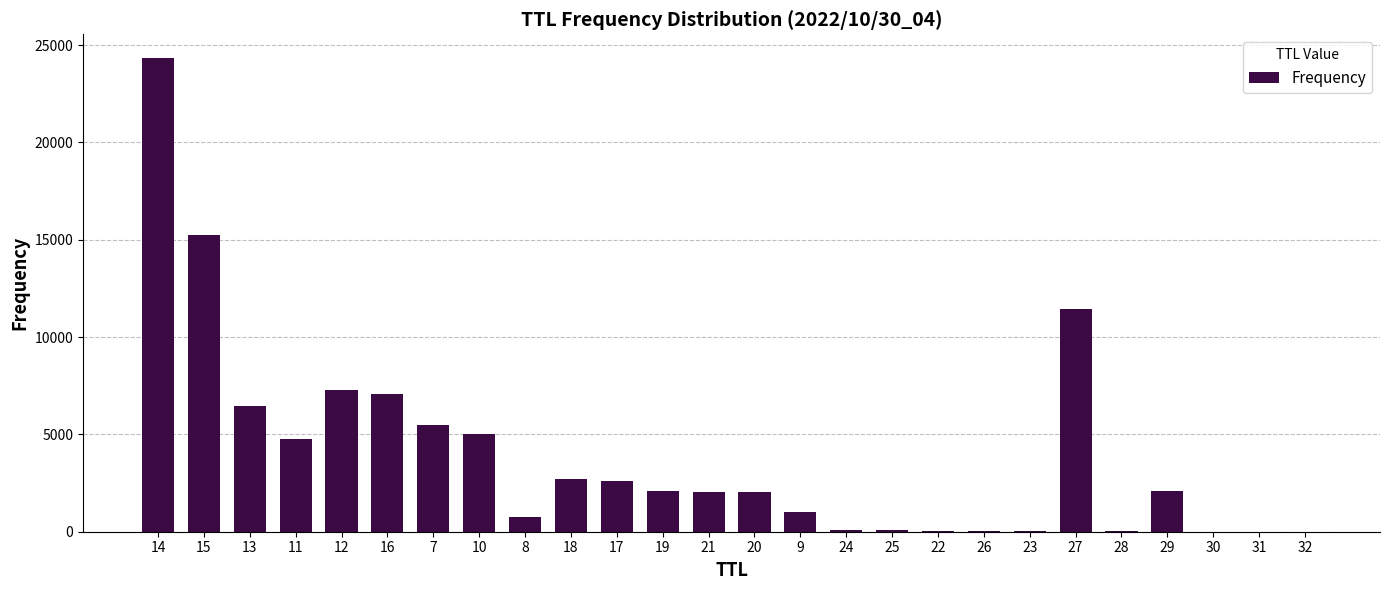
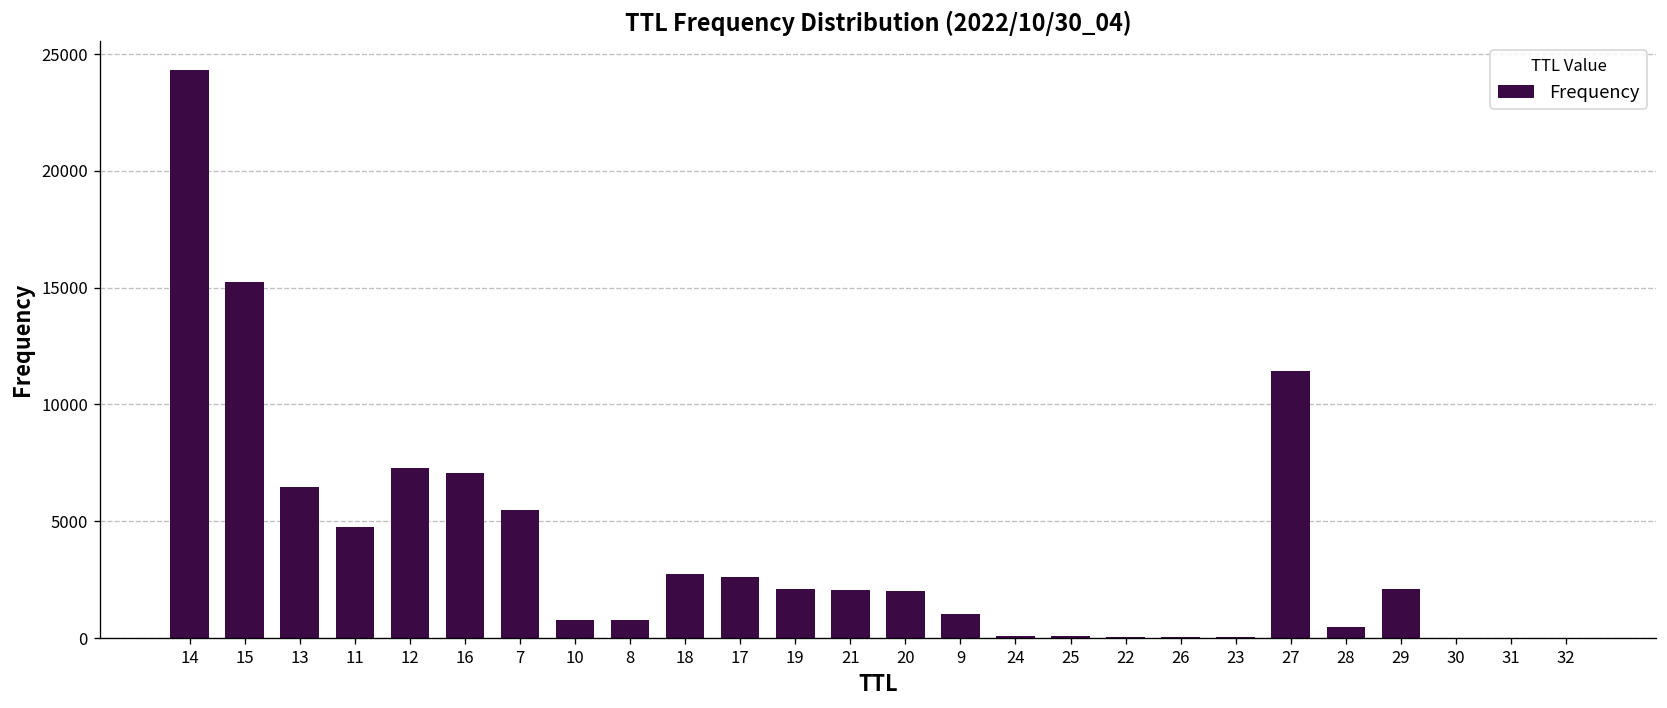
  {
    "14": 24300,
    "15": 15300,
    "13": 6500,
    "11": 4800,
    "12": 7300,
    "16": 7100,
    "7": 5500,
-   "10": 5000,
+   "10": 800,
    "8": 800,
    "18": 2700,
    "17": 2600,
    "19": 2100,
    "21": 2000,
    "20": 2000,
    "9": 1000,
    "27": 11400,
-   "28": 0,
+   "28": 500,
    "29": 2100
  }
